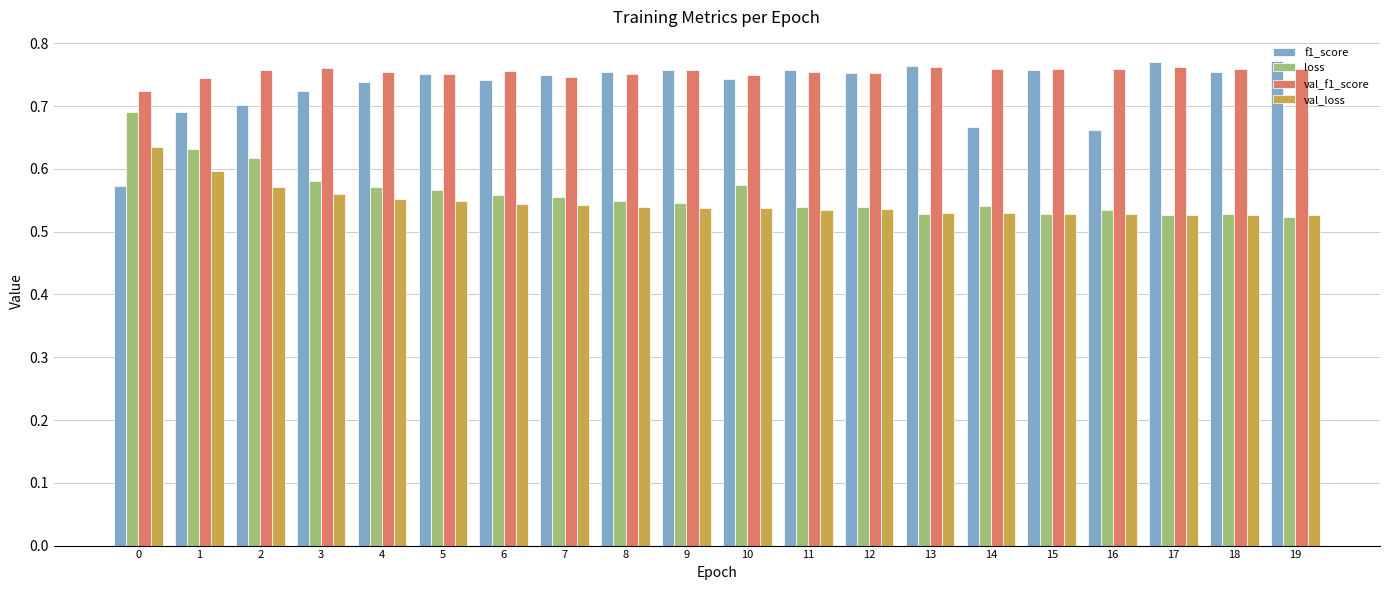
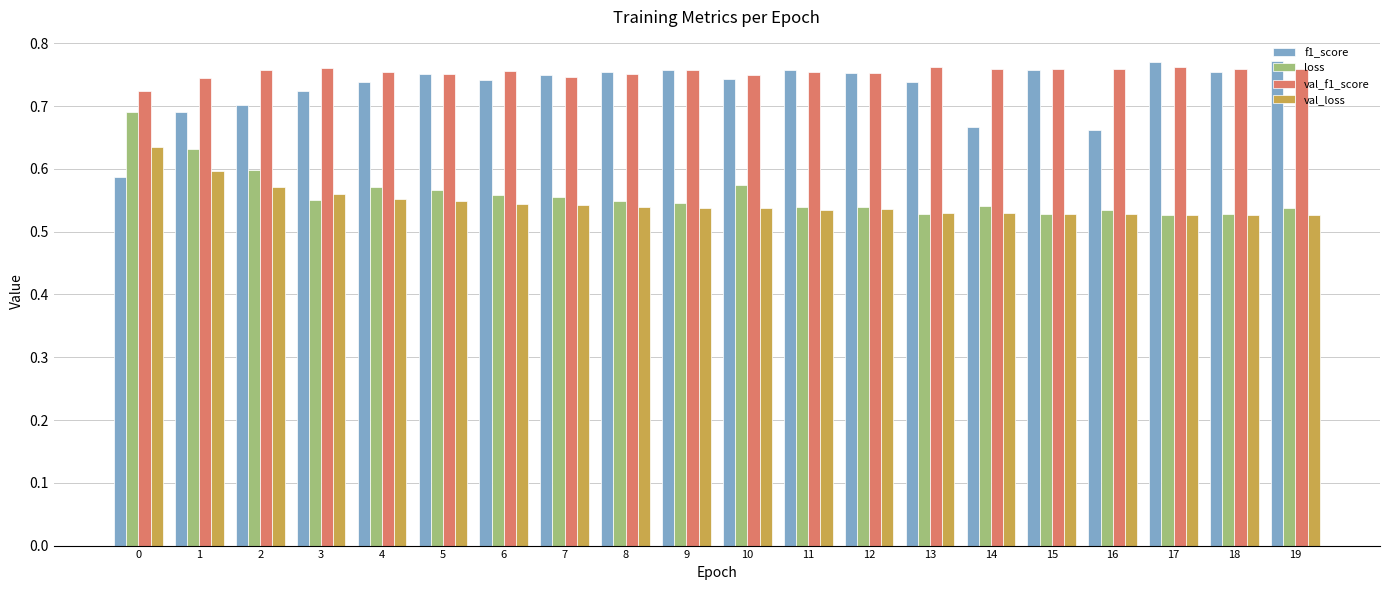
  {
    "f1_score": {
-     "0": 0.57,
+     "0": 0.59,
      "1": 0.69,
      "2": 0.70,
      "3": 0.72,
      "4": 0.74,
      "5": 0.75,
      "6": 0.74,
      "7": 0.75,
      "8": 0.75,
      "9": 0.76,
      "10": 0.74,
      "11": 0.76,
      "12": 0.75,
-     "13": 0.76,
+     "13": 0.74,
      "14": 0.67,
      "15": 0.76,
      "16": 0.66,
      "17": 0.77,
      "18": 0.75,
      "19": 0.77
    },
    "loss": {
      "0": 0.69,
      "1": 0.63,
-     "2": 0.62,
-     "3": 0.58,
+     "2": 0.60,
+     "3": 0.55,
      "4": 0.57,
      "5": 0.57,
      "6": 0.56,
      "7": 0.55,
      "8": 0.55,
      "9": 0.55,
      "10": 0.57,
      "11": 0.54,
      "12": 0.54,
      "13": 0.53,
      "14": 0.54,
      "15": 0.53,
      "16": 0.53,
      "17": 0.53,
      "18": 0.53,
-     "19": 0.52
+     "19": 0.54
    }
  }
